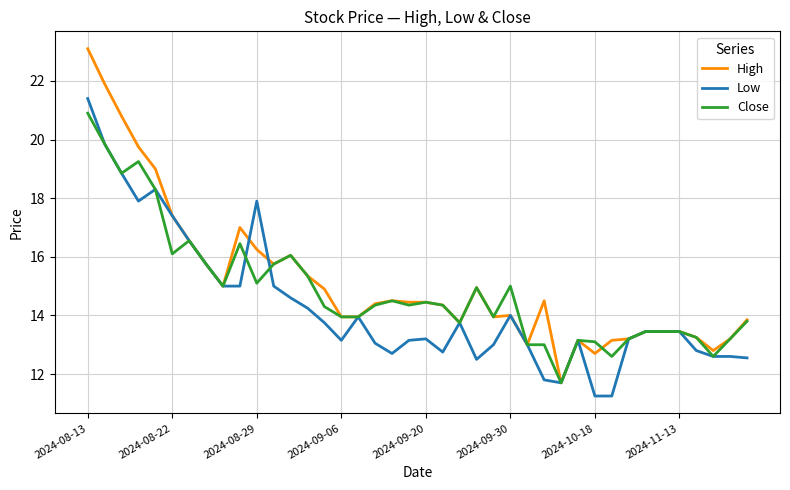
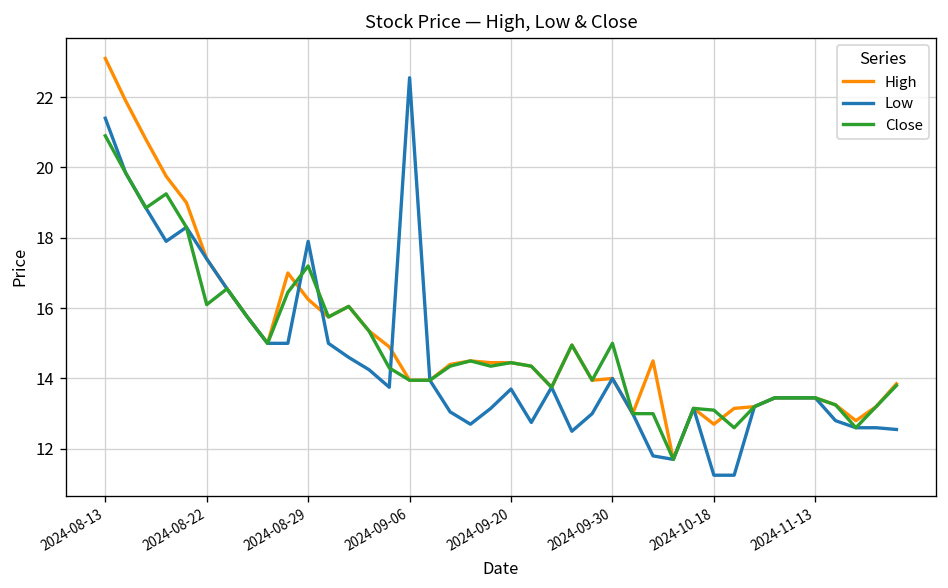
  {
    "High": {
      "2024-08-13": 23.1,
      "2024-08-29": 16.3,
      "2024-10-18": 12.7
    },
    "Low": {
      "2024-08-13": 21.4,
      "2024-08-29": 17.9,
-     "2024-09-06": 13.2,
-     "2024-09-20": 13.2,
+     "2024-09-06": 22.6,
+     "2024-09-20": 13.7,
      "2024-10-18": 11.3
    },
    "Close": {
      "2024-08-13": 20.9,
      "2024-08-22": 16.1,
-     "2024-08-29": 15.1,
+     "2024-08-29": 17.2,
      "2024-09-30": 15.0,
      "2024-10-18": 13.1
    }
  }
